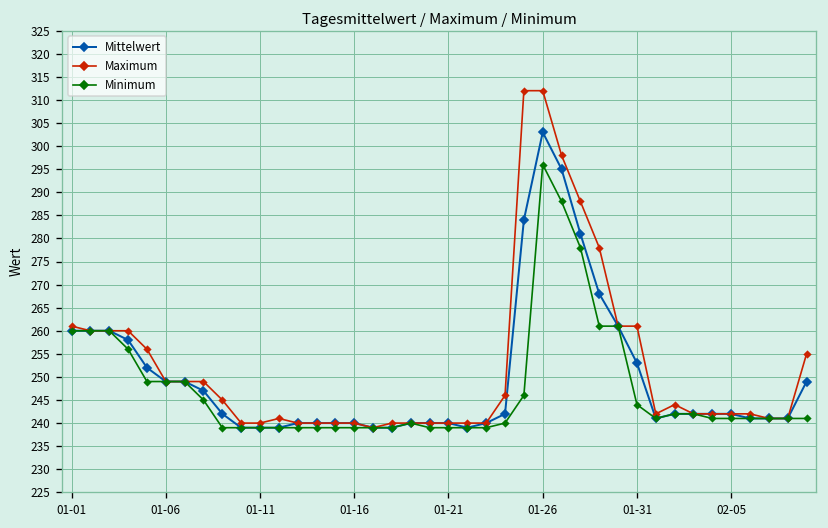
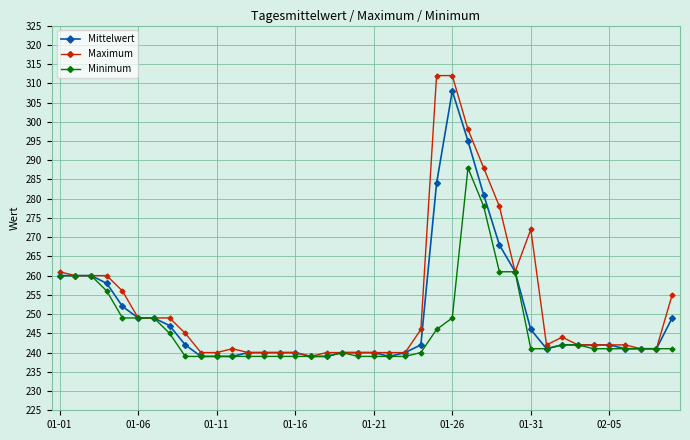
  {
    "Mittelwert": {
-     "01-26": 303,
-     "01-31": 253
+     "01-26": 308,
+     "01-31": 246
    },
    "Maximum": {
      "01-01": 261,
      "01-11": 240,
      "01-26": 312,
-     "01-31": 261
+     "01-31": 272
    },
    "Minimum": {
      "01-16": 239,
      "01-21": 239,
-     "01-26": 296,
-     "01-31": 244,
+     "01-26": 249,
+     "01-31": 241,
      "02-05": 241
    }
  }
